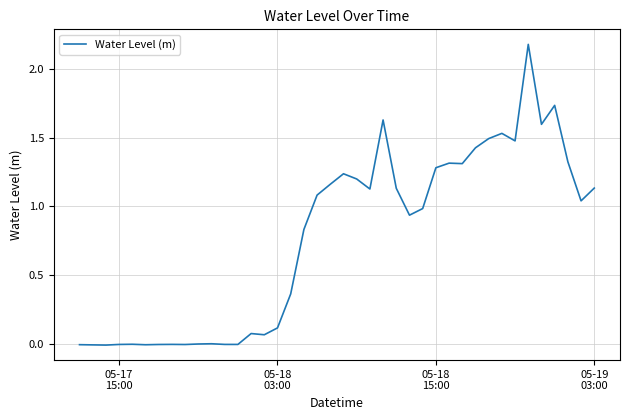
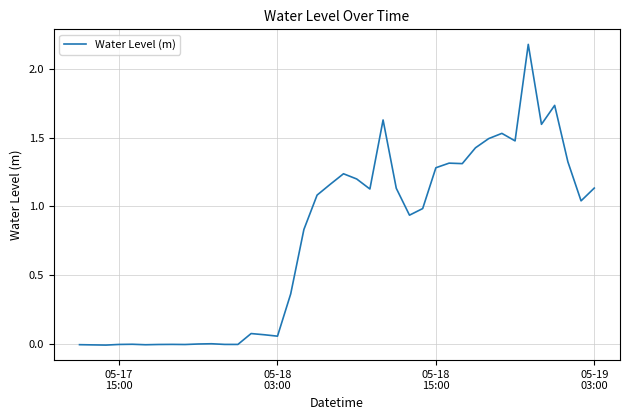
  {
    "05-17 15:00": -0.01,
-   "05-18 03:00": 0.11,
+   "05-18 03:00": 0.05,
    "05-18 15:00": 1.28,
    "05-19 03:00": 1.13
  }
